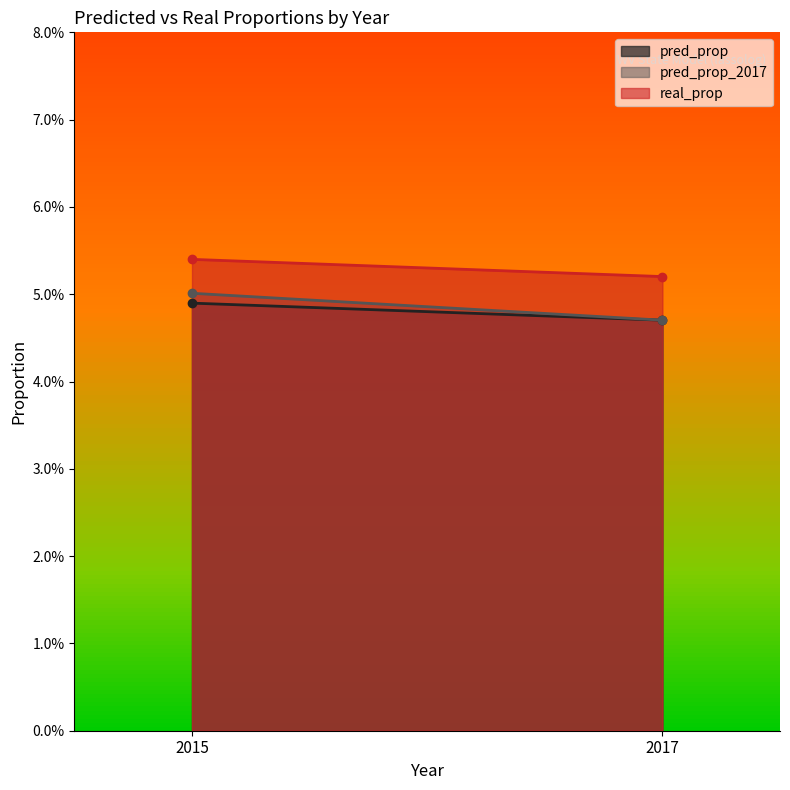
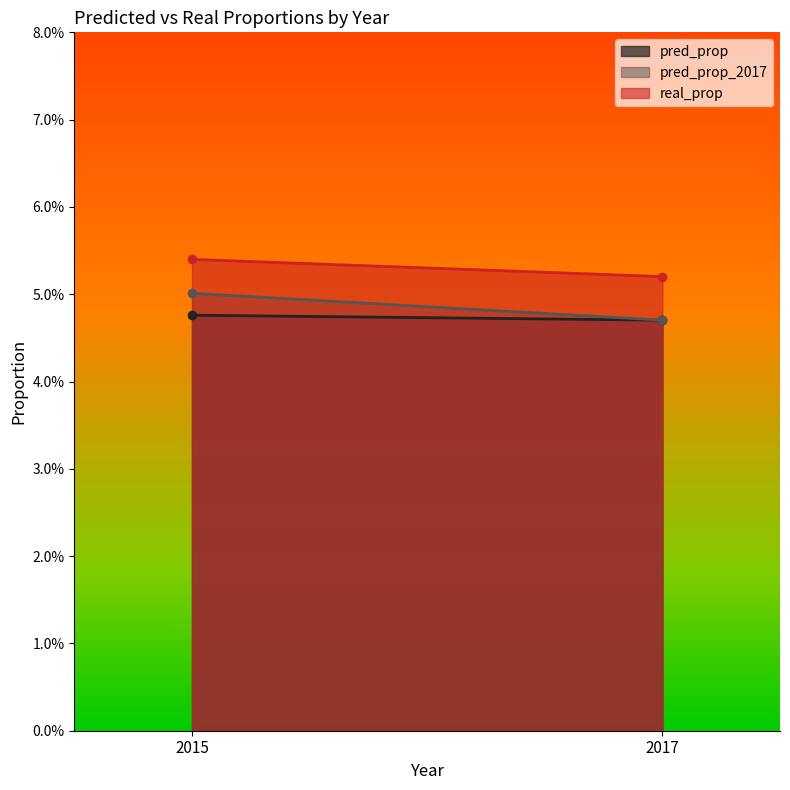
  {
    "pred_prop": {
-     "2015": "4.9%"
+     "2015": "4.8%"
    },
    "pred_prop_2017": {
      "2015": "5.0%"
    },
    "real_prop": {
      "2015": "5.4%",
      "2017": "5.2%"
    }
  }
